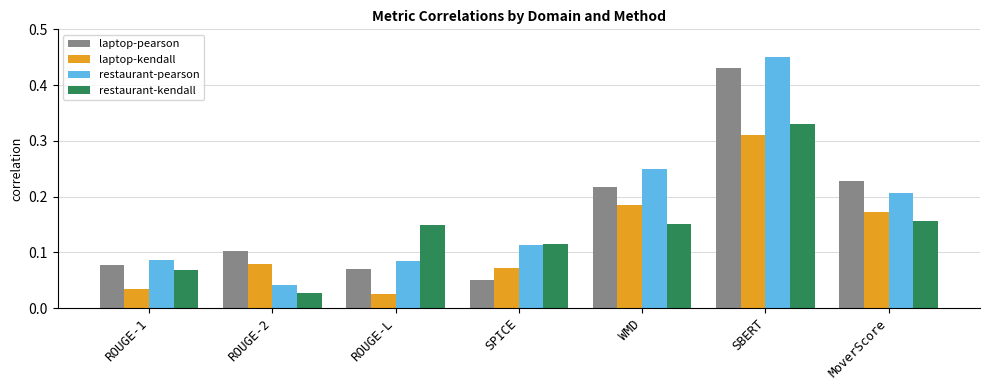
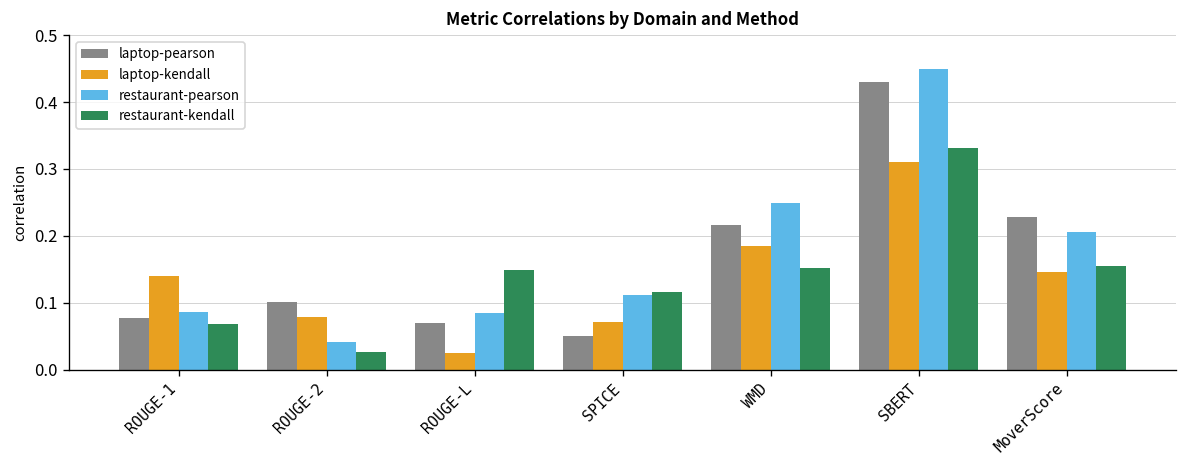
  {
    "laptop-pearson": {
      "ROUGE-1": 0.08,
      "ROUGE-2": 0.10,
      "ROUGE-L": 0.07,
      "SPICE": 0.05,
      "WMD": 0.22,
      "SBERT": 0.43,
      "MoverScore": 0.23
    },
    "laptop-kendall": {
-     "ROUGE-1": 0.03,
+     "ROUGE-1": 0.14,
      "ROUGE-2": 0.08,
      "ROUGE-L": 0.03,
      "SPICE": 0.07,
      "WMD": 0.18,
      "SBERT": 0.31,
-     "MoverScore": 0.17
+     "MoverScore": 0.15
    },
    "restaurant-pearson": {
      "ROUGE-1": 0.09,
      "ROUGE-2": 0.04,
      "ROUGE-L": 0.09,
      "SPICE": 0.11,
      "WMD": 0.25,
      "SBERT": 0.45,
      "MoverScore": 0.21
    },
    "restaurant-kendall": {
      "ROUGE-1": 0.07,
      "ROUGE-2": 0.03,
      "ROUGE-L": 0.15,
      "SPICE": 0.12,
      "WMD": 0.15,
      "SBERT": 0.33,
      "MoverScore": 0.16
    }
  }
